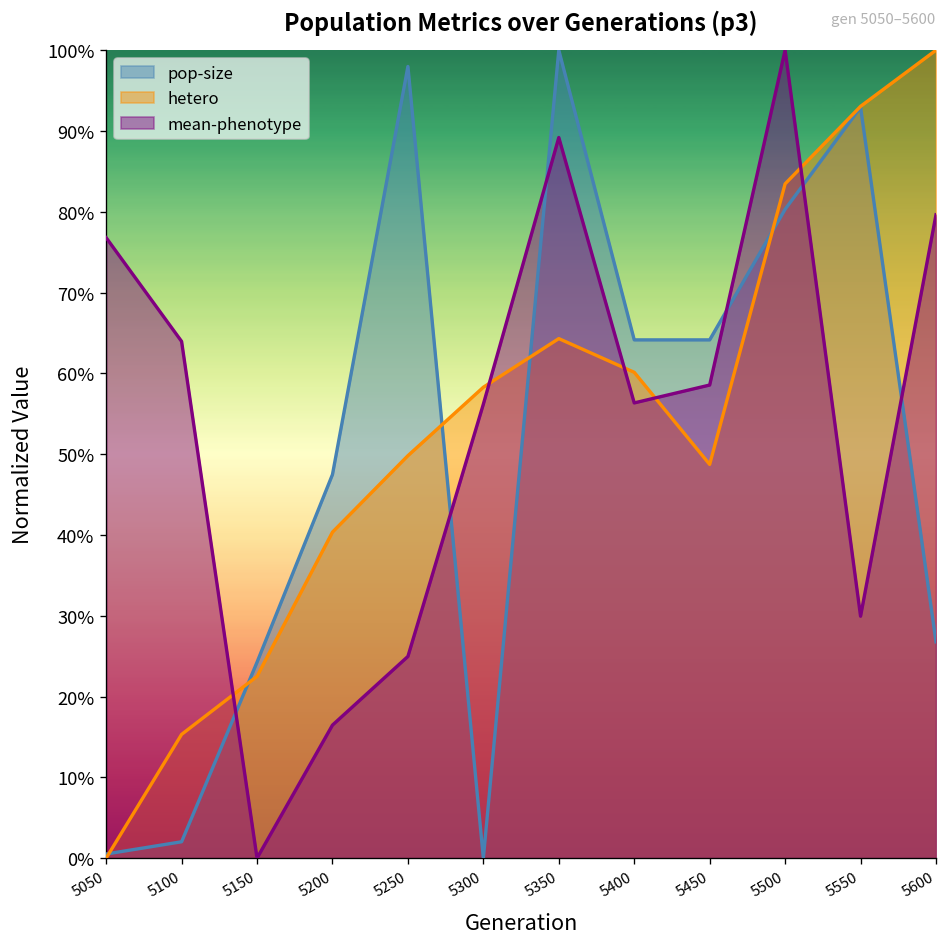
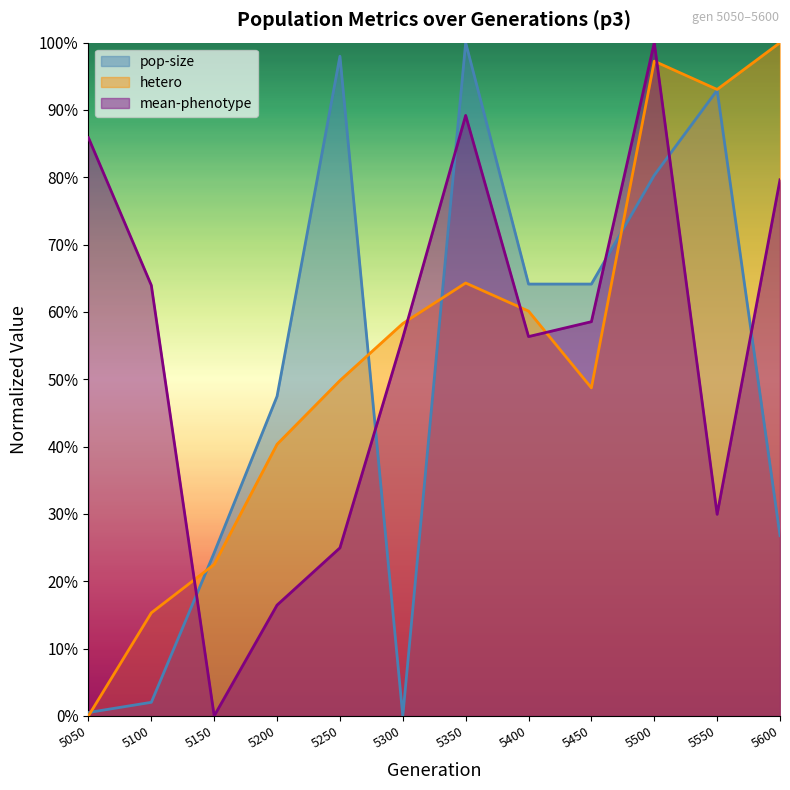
  {
    "pop-size": {
      "5050": "1%",
      "5100": "2%",
      "5150": "24%",
      "5200": "47%",
      "5250": "98%",
      "5300": "0%",
      "5350": "100%",
      "5400": "64%",
      "5450": "64%",
      "5500": "80%",
      "5600": "27%"
    },
    "hetero": {
      "5050": "0%",
      "5100": "15%",
      "5150": "22%",
      "5200": "40%",
      "5250": "50%",
      "5300": "58%",
      "5350": "64%",
      "5400": "60%",
      "5450": "49%",
-     "5500": "83%",
+     "5500": "97%",
      "5600": "100%"
    },
    "mean-phenotype": {
-     "5050": "77%",
+     "5050": "86%",
      "5100": "64%",
      "5150": "0%",
      "5200": "16%",
      "5250": "25%",
      "5300": "56%",
      "5350": "89%",
      "5400": "56%",
      "5450": "59%",
      "5500": "100%",
      "5550": "30%",
      "5600": "80%"
    }
  }
